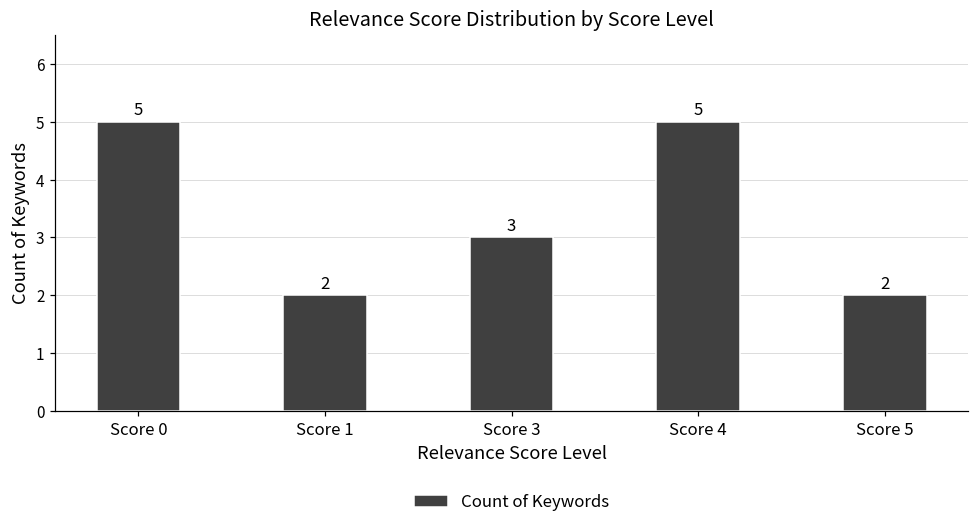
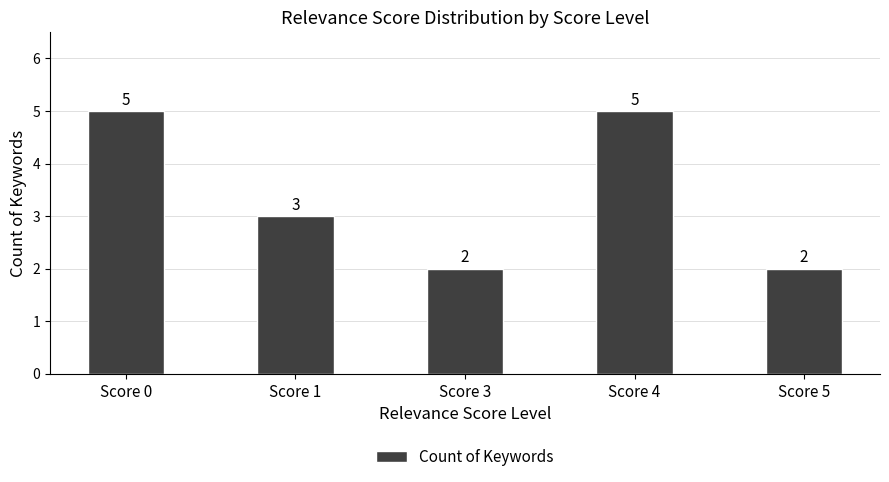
  {
    "Score 0": 5,
-   "Score 1": 2,
-   "Score 3": 3,
+   "Score 1": 3,
+   "Score 3": 2,
    "Score 4": 5,
    "Score 5": 2
  }
